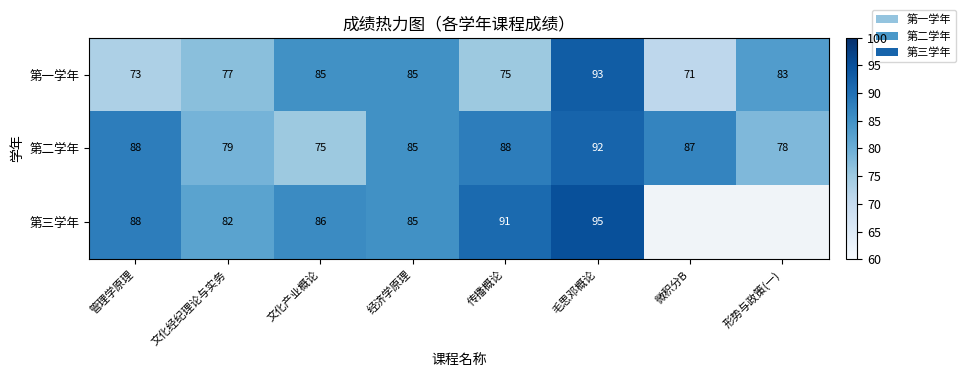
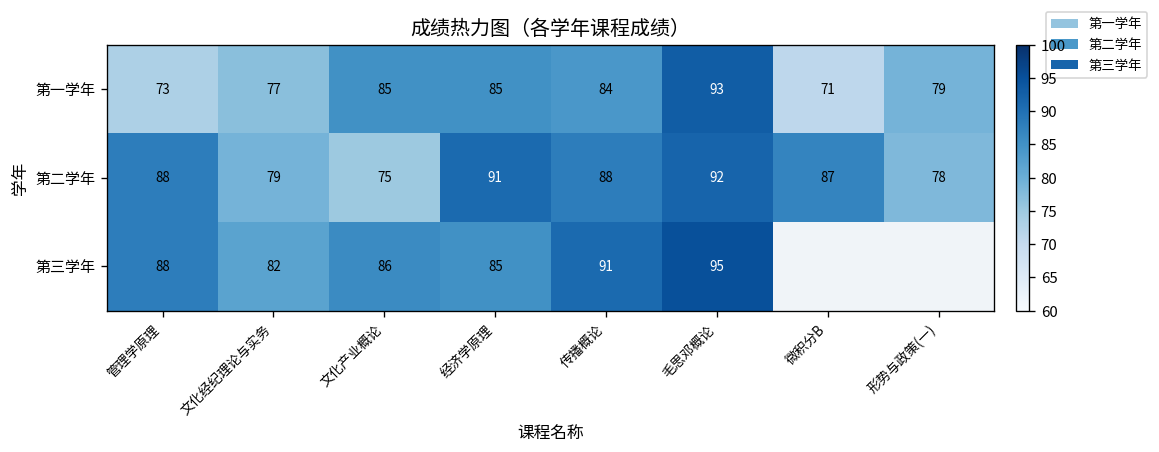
  {
    "第一学年": {
      "管理学原理": 73,
      "文化经纪理论与实务": 77,
      "文化产业概论": 85,
      "经济学原理": 85,
-     "传播概论": 75,
+     "传播概论": 84,
      "毛思邓概论": 93,
      "微积分B": 71,
-     "形势与政策(一)": 83
+     "形势与政策(一)": 79
    },
    "第二学年": {
      "管理学原理": 88,
      "文化经纪理论与实务": 79,
      "文化产业概论": 75,
-     "经济学原理": 85,
+     "经济学原理": 91,
      "传播概论": 88,
      "毛思邓概论": 92,
      "微积分B": 87,
      "形势与政策(一)": 78
    },
    "第三学年": {
      "管理学原理": 88,
      "文化经纪理论与实务": 82,
      "文化产业概论": 86,
      "经济学原理": 85,
      "传播概论": 91,
      "毛思邓概论": 95
    }
  }
